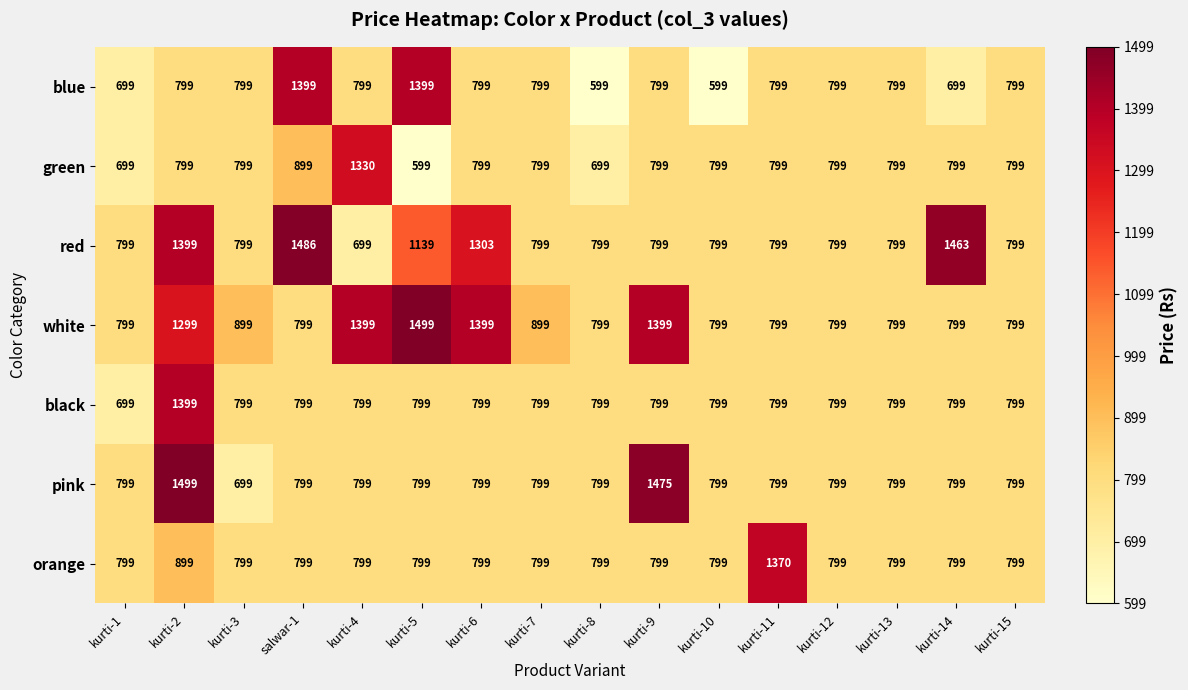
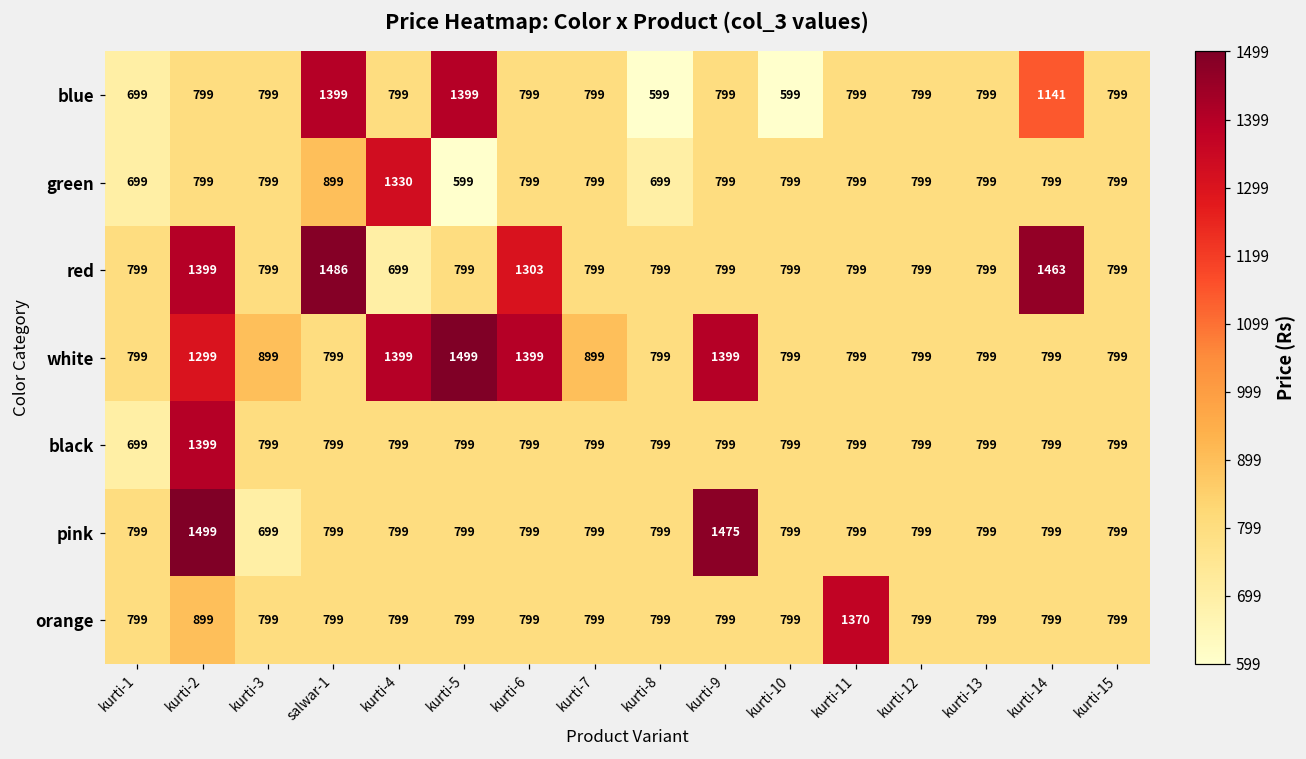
  {
    "blue": {
      "kurti-1": 699,
      "kurti-2": 799,
      "kurti-3": 799,
      "salwar-1": 1399,
      "kurti-4": 799,
      "kurti-5": 1399,
      "kurti-6": 799,
      "kurti-7": 799,
      "kurti-8": 599,
      "kurti-9": 799,
      "kurti-10": 599,
      "kurti-11": 799,
      "kurti-12": 799,
      "kurti-13": 799,
-     "kurti-14": 699,
+     "kurti-14": 1141,
      "kurti-15": 799
    },
    "green": {
      "kurti-1": 699,
      "kurti-2": 799,
      "kurti-3": 799,
      "salwar-1": 899,
      "kurti-4": 1330,
      "kurti-5": 599,
      "kurti-6": 799,
      "kurti-7": 799,
      "kurti-8": 699,
      "kurti-9": 799,
      "kurti-10": 799,
      "kurti-11": 799,
      "kurti-12": 799,
      "kurti-13": 799,
      "kurti-14": 799,
      "kurti-15": 799
    },
    "red": {
      "kurti-1": 799,
      "kurti-2": 1399,
      "kurti-3": 799,
      "salwar-1": 1486,
      "kurti-4": 699,
-     "kurti-5": 1139,
+     "kurti-5": 799,
      "kurti-6": 1303,
      "kurti-7": 799,
      "kurti-8": 799,
      "kurti-9": 799,
      "kurti-10": 799,
      "kurti-11": 799,
      "kurti-12": 799,
      "kurti-13": 799,
      "kurti-14": 1463,
      "kurti-15": 799
    },
    "white": {
      "kurti-1": 799,
      "kurti-2": 1299,
      "kurti-3": 899,
      "salwar-1": 799,
      "kurti-4": 1399,
      "kurti-5": 1499,
      "kurti-6": 1399,
      "kurti-7": 899,
      "kurti-8": 799,
      "kurti-9": 1399,
      "kurti-10": 799,
      "kurti-11": 799,
      "kurti-12": 799,
      "kurti-13": 799,
      "kurti-14": 799,
      "kurti-15": 799
    },
    "black": {
      "kurti-1": 699,
      "kurti-2": 1399,
      "kurti-3": 799,
      "salwar-1": 799,
      "kurti-4": 799,
      "kurti-5": 799,
      "kurti-6": 799,
      "kurti-7": 799,
      "kurti-8": 799,
      "kurti-9": 799,
      "kurti-10": 799,
      "kurti-11": 799,
      "kurti-12": 799,
      "kurti-13": 799,
      "kurti-14": 799,
      "kurti-15": 799
    },
    "pink": {
      "kurti-1": 799,
      "kurti-2": 1499,
      "kurti-3": 699,
      "salwar-1": 799,
      "kurti-4": 799,
      "kurti-5": 799,
      "kurti-6": 799,
      "kurti-7": 799,
      "kurti-8": 799,
      "kurti-9": 1475,
      "kurti-10": 799,
      "kurti-11": 799,
      "kurti-12": 799,
      "kurti-13": 799,
      "kurti-14": 799,
      "kurti-15": 799
    },
    "orange": {
      "kurti-1": 799,
      "kurti-2": 899,
      "kurti-3": 799,
      "salwar-1": 799,
      "kurti-4": 799,
      "kurti-5": 799,
      "kurti-6": 799,
      "kurti-7": 799,
      "kurti-8": 799,
      "kurti-9": 799,
      "kurti-10": 799,
      "kurti-11": 1370,
      "kurti-12": 799,
      "kurti-13": 799,
      "kurti-14": 799,
      "kurti-15": 799
    }
  }
